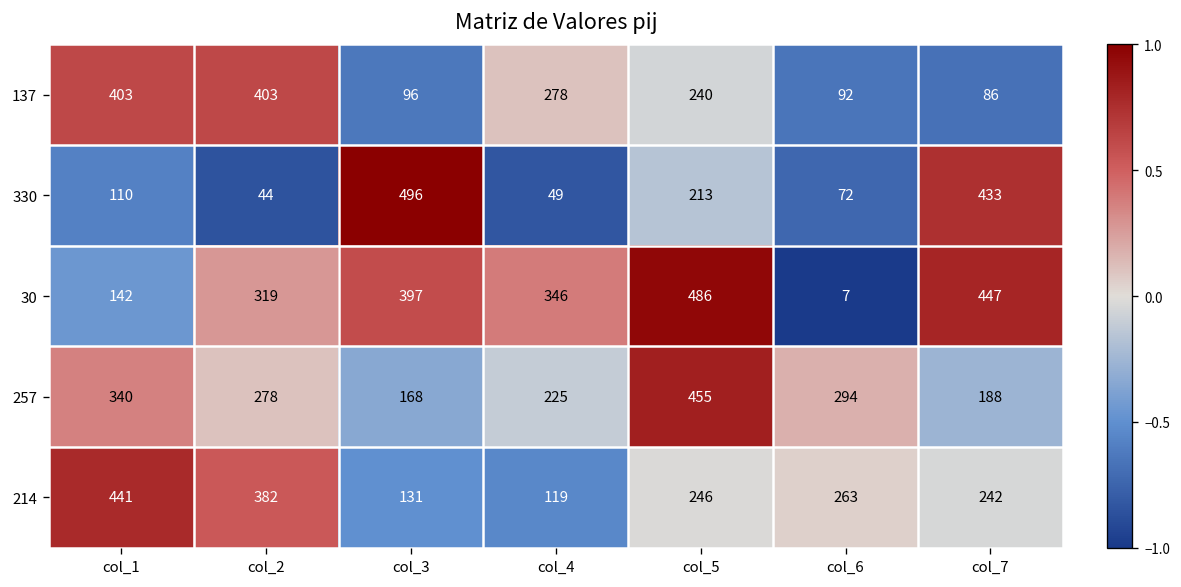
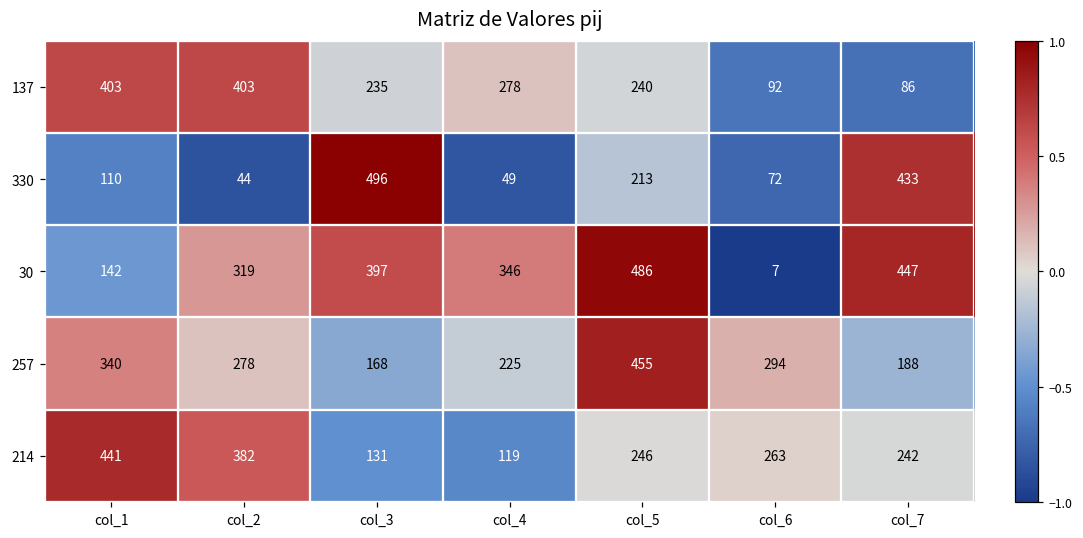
  {
    "137": {
      "col_1": 403,
      "col_2": 403,
-     "col_3": 96,
+     "col_3": 235,
      "col_4": 278,
      "col_5": 240,
      "col_6": 92,
      "col_7": 86
    },
    "330": {
      "col_1": 110,
      "col_2": 44,
      "col_3": 496,
      "col_4": 49,
      "col_5": 213,
      "col_6": 72,
      "col_7": 433
    },
    "30": {
      "col_1": 142,
      "col_2": 319,
      "col_3": 397,
      "col_4": 346,
      "col_5": 486,
      "col_6": 7,
      "col_7": 447
    },
    "257": {
      "col_1": 340,
      "col_2": 278,
      "col_3": 168,
      "col_4": 225,
      "col_5": 455,
      "col_6": 294,
      "col_7": 188
    },
    "214": {
      "col_1": 441,
      "col_2": 382,
      "col_3": 131,
      "col_4": 119,
      "col_5": 246,
      "col_6": 263,
      "col_7": 242
    }
  }
